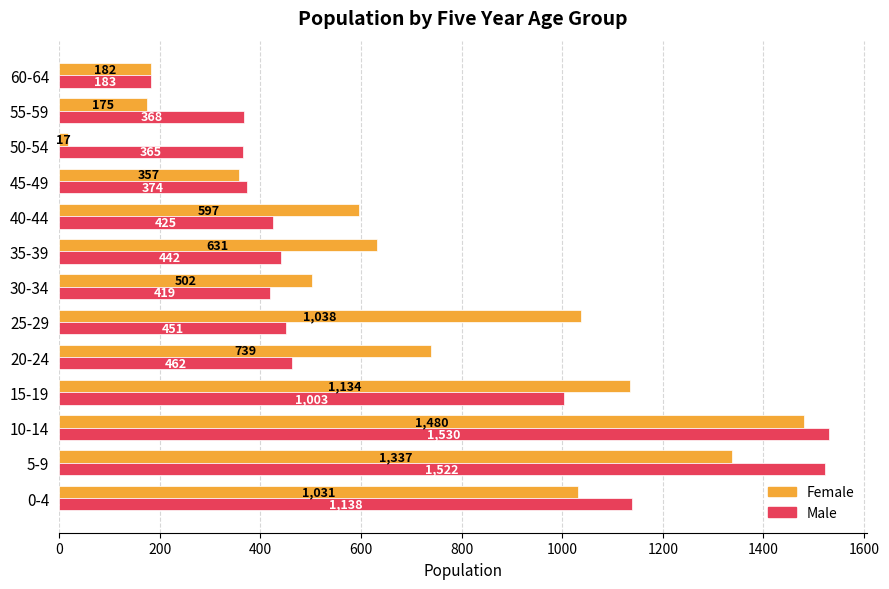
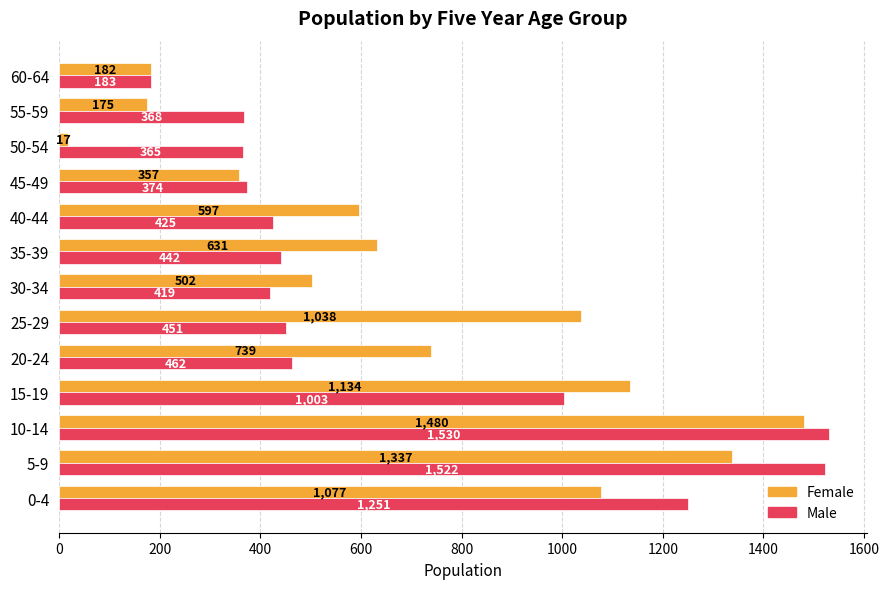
  {
    "Female": {
      "60-64": "182",
      "55-59": "175",
      "50-54": "17",
      "45-49": "357",
      "40-44": "597",
      "35-39": "631",
      "30-34": "502",
      "25-29": "1,038",
      "20-24": "739",
      "15-19": "1,134",
      "10-14": "1,480",
      "5-9": "1,337",
-     "0-4": "1,031"
+     "0-4": "1,077"
    },
    "Male": {
      "60-64": "183",
      "55-59": "368",
      "50-54": "365",
      "45-49": "374",
      "40-44": "425",
      "35-39": "442",
      "30-34": "419",
      "25-29": "451",
      "20-24": "462",
      "15-19": "1,003",
      "10-14": "1,530",
      "5-9": "1,522",
-     "0-4": "1,138"
+     "0-4": "1,251"
    }
  }
